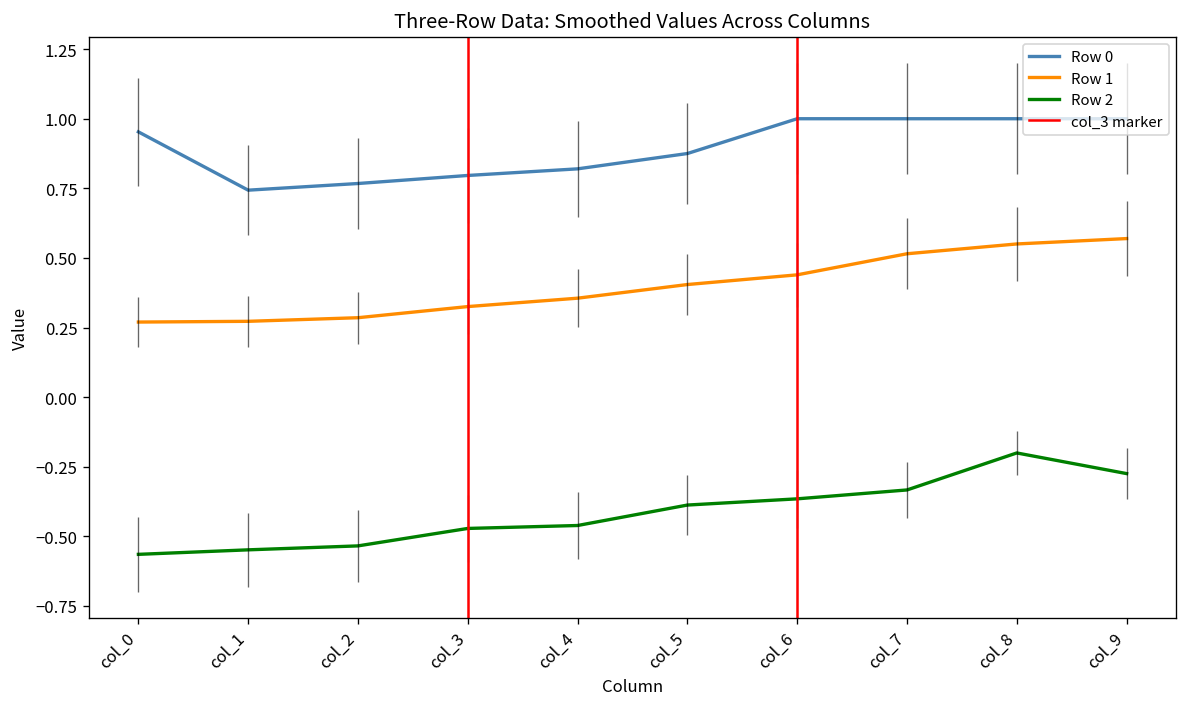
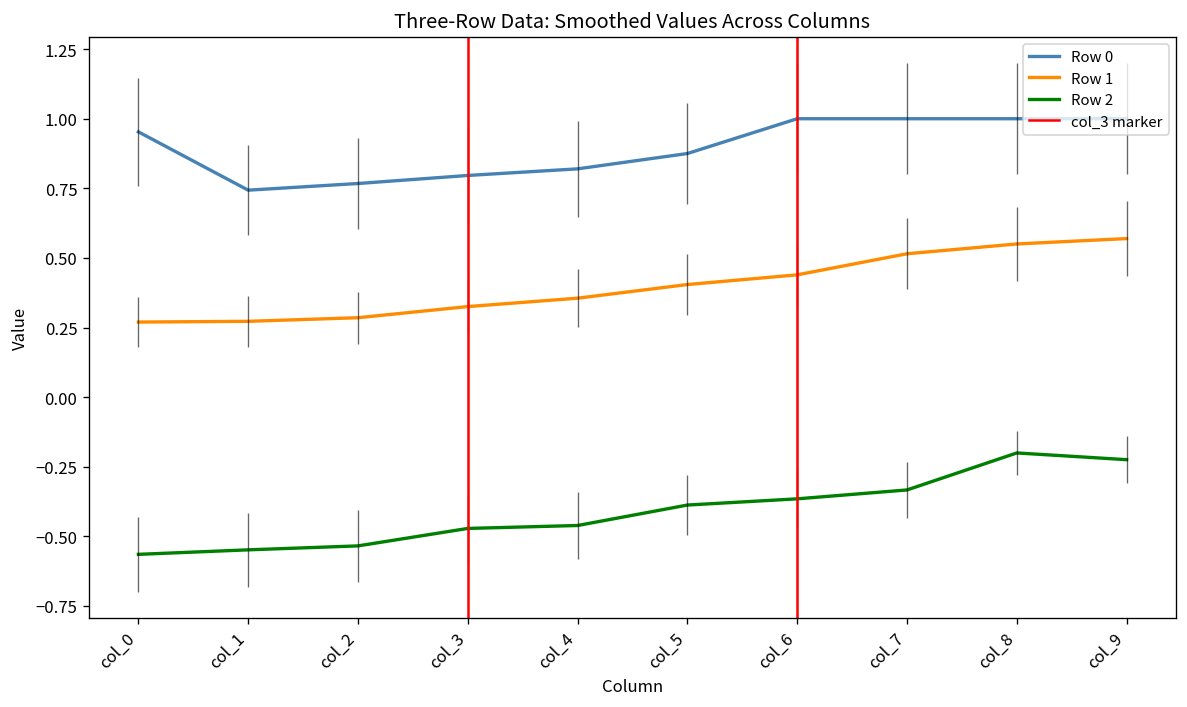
  {
    "Row 0": {
      "col_0": 0.95,
      "col_1": 0.74,
      "col_2": 0.77,
      "col_3": 0.80,
      "col_4": 0.82,
      "col_5": 0.88,
      "col_6": 1.00,
      "col_7": 1.00,
      "col_8": 1.00
    },
    "Row 1": {
      "col_0": 0.27,
      "col_1": 0.27,
      "col_2": 0.29,
      "col_3": 0.33,
      "col_4": 0.36,
      "col_5": 0.40,
      "col_6": 0.44,
      "col_7": 0.51,
      "col_8": 0.55,
      "col_9": 0.57
    },
    "Row 2": {
      "col_0": -0.56,
      "col_1": -0.55,
      "col_2": -0.53,
      "col_3": -0.47,
      "col_4": -0.46,
      "col_5": -0.39,
      "col_6": -0.37,
      "col_7": -0.33,
      "col_8": -0.20,
-     "col_9": -0.27
+     "col_9": -0.22
    }
  }
